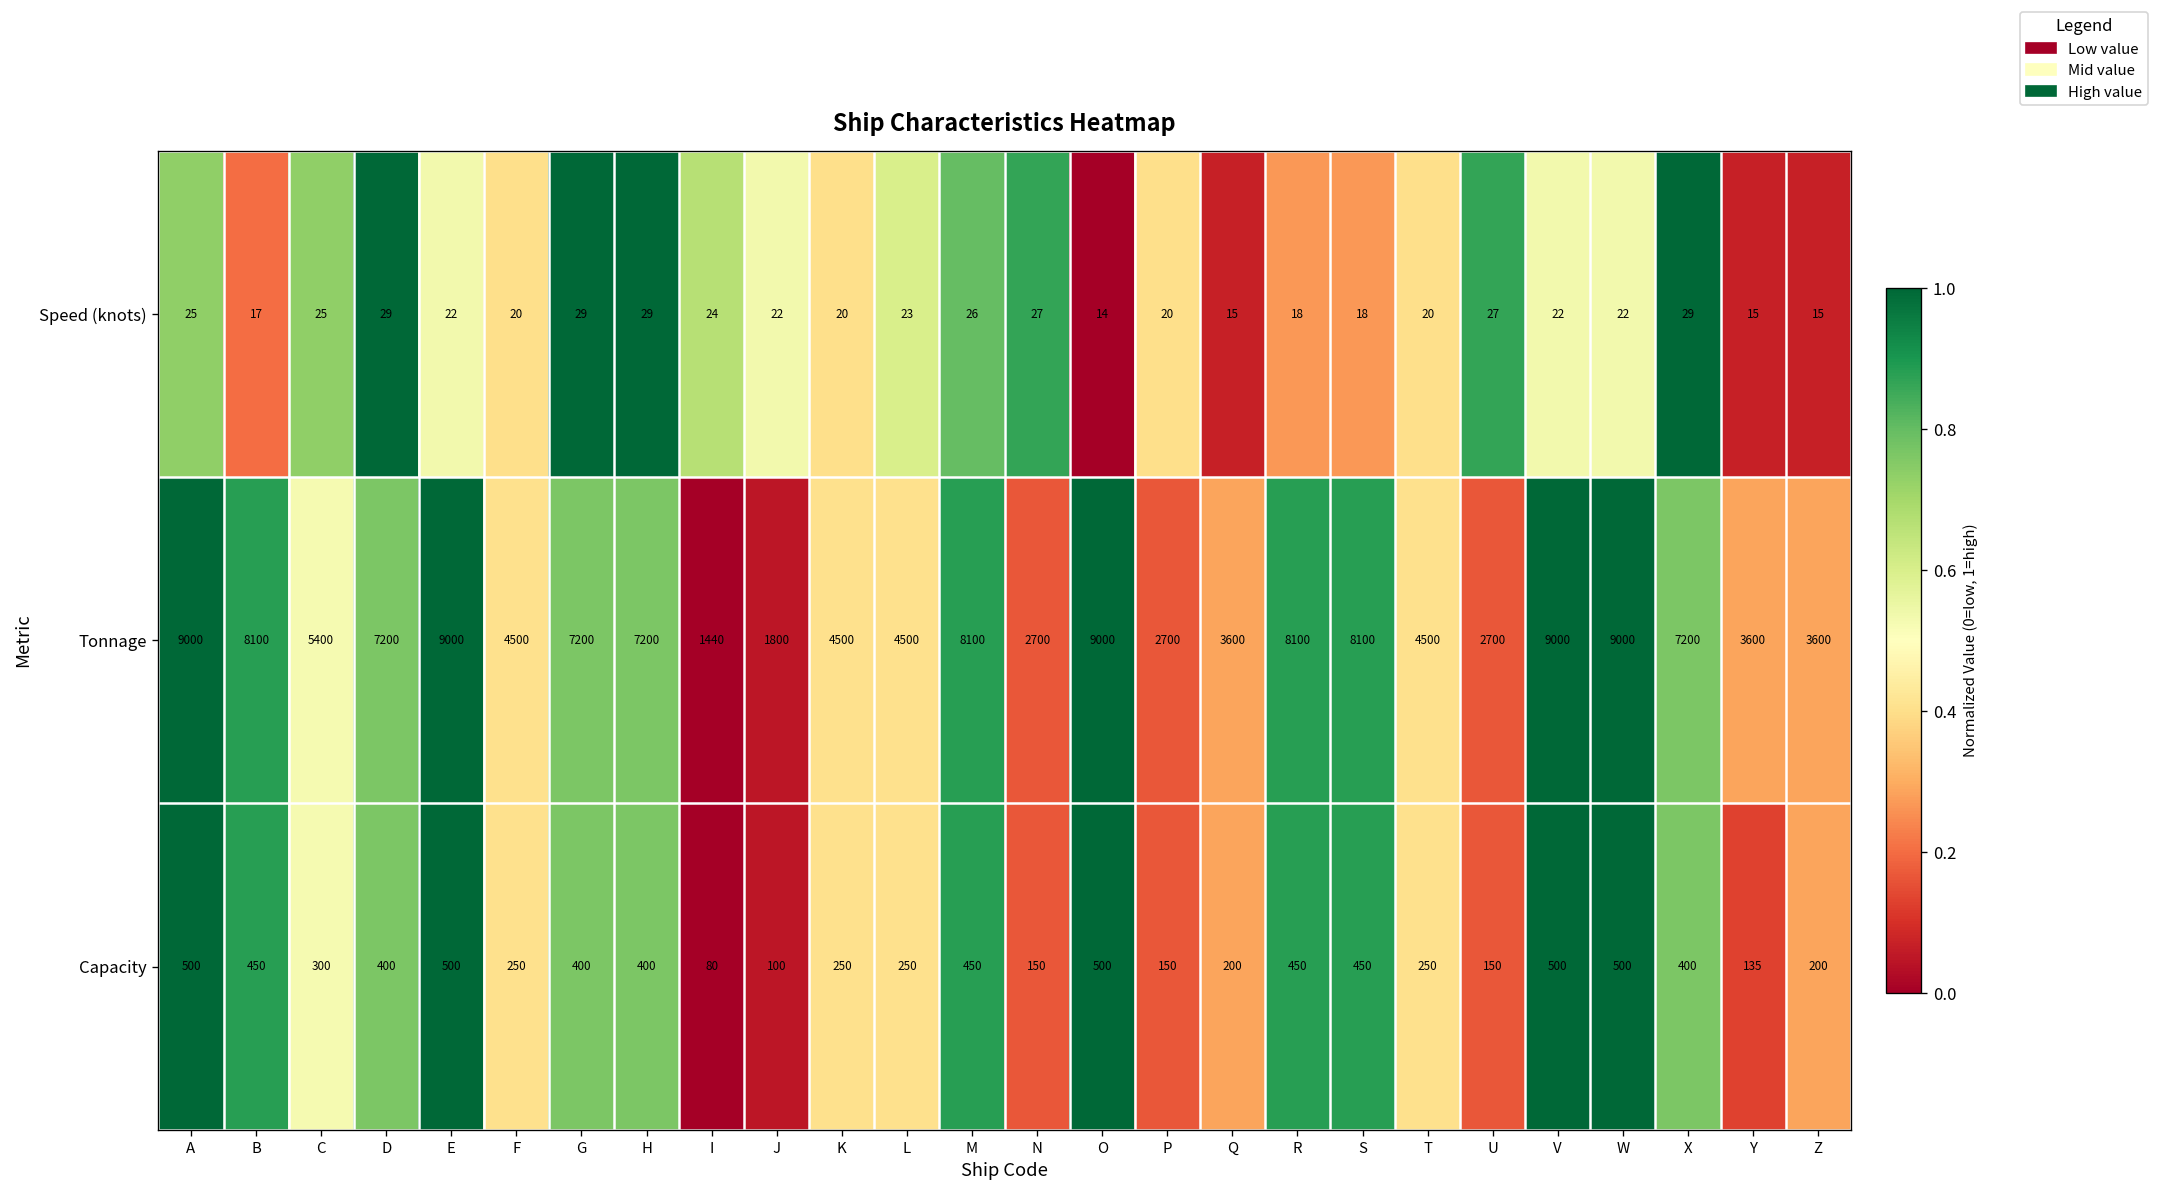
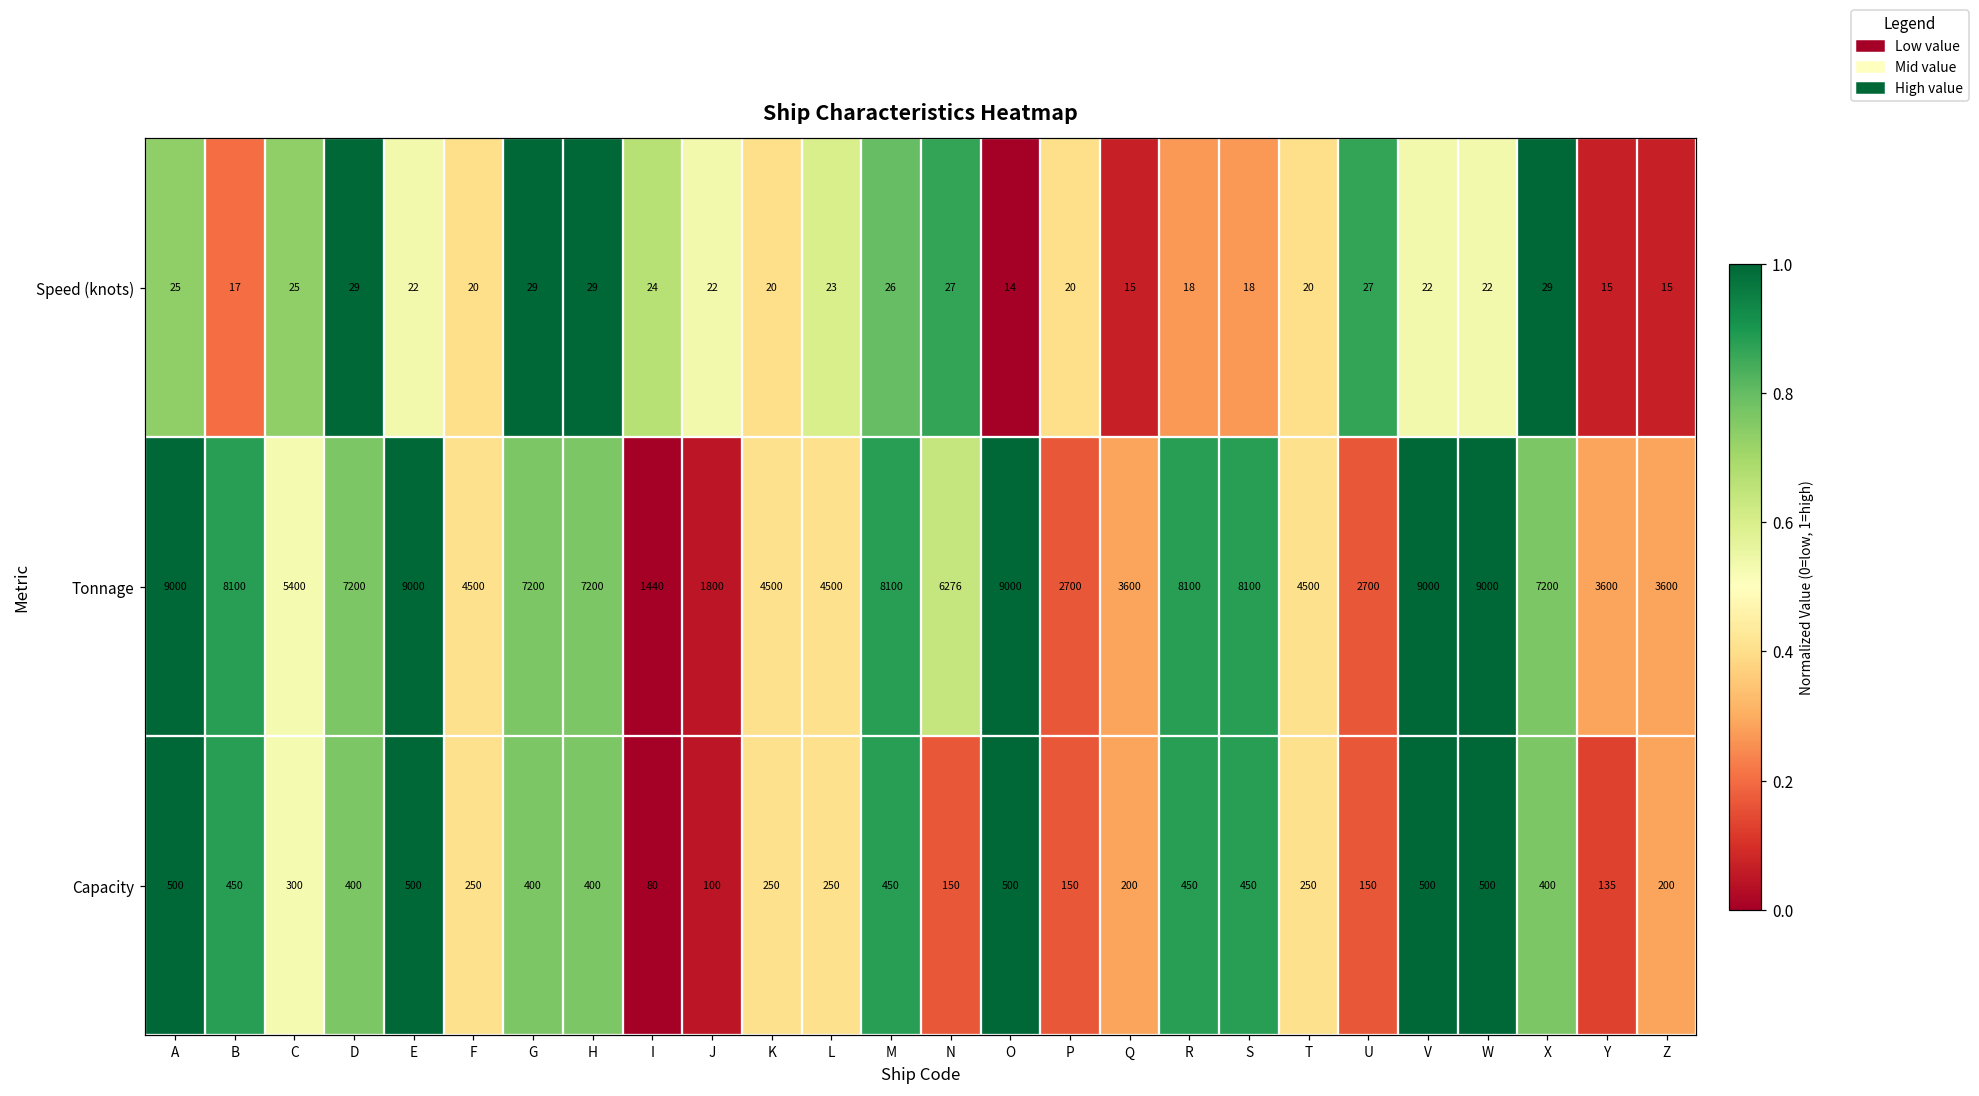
  {
    "Speed (knots)": {
      "A": 25,
      "B": 17,
      "C": 25,
      "D": 29,
      "E": 22,
      "F": 20,
      "G": 29,
      "H": 29,
      "I": 24,
      "J": 22,
      "K": 20,
      "L": 23,
      "M": 26,
      "N": 27,
      "O": 14,
      "P": 20,
      "Q": 15,
      "R": 18,
      "S": 18,
      "T": 20,
      "U": 27,
      "V": 22,
      "W": 22,
      "X": 29,
      "Y": 15,
      "Z": 15
    },
    "Tonnage": {
      "A": 9000,
      "B": 8100,
      "C": 5400,
      "D": 7200,
      "E": 9000,
      "F": 4500,
      "G": 7200,
      "H": 7200,
      "I": 1440,
      "J": 1800,
      "K": 4500,
      "L": 4500,
      "M": 8100,
-     "N": 2700,
+     "N": 6276,
      "O": 9000,
      "P": 2700,
      "Q": 3600,
      "R": 8100,
      "S": 8100,
      "T": 4500,
      "U": 2700,
      "V": 9000,
      "W": 9000,
      "X": 7200,
      "Y": 3600,
      "Z": 3600
    },
    "Capacity": {
      "A": 500,
      "B": 450,
      "C": 300,
      "D": 400,
      "E": 500,
      "F": 250,
      "G": 400,
      "H": 400,
      "I": 80,
      "J": 100,
      "K": 250,
      "L": 250,
      "M": 450,
      "N": 150,
      "O": 500,
      "P": 150,
      "Q": 200,
      "R": 450,
      "S": 450,
      "T": 250,
      "U": 150,
      "V": 500,
      "W": 500,
      "X": 400,
      "Y": 135,
      "Z": 200
    }
  }
